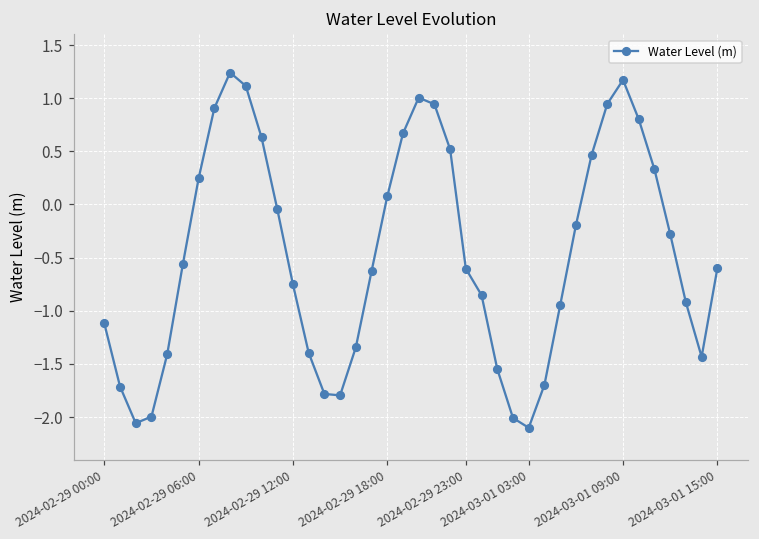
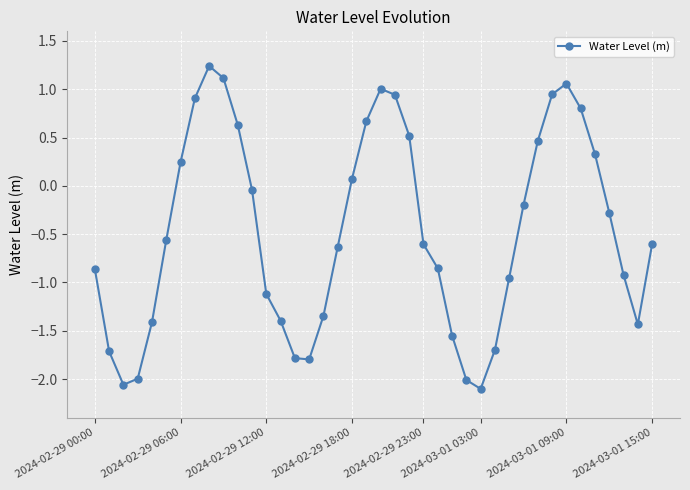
  {
-   "2024-02-29 00:00": -1.1,
+   "2024-02-29 00:00": -0.9,
    "2024-02-29 06:00": 0.2,
-   "2024-02-29 12:00": -0.8,
+   "2024-02-29 12:00": -1.1,
    "2024-02-29 18:00": 0.1,
    "2024-02-29 23:00": -0.6,
    "2024-03-01 03:00": -2.1,
-   "2024-03-01 09:00": 1.2,
+   "2024-03-01 09:00": 1.1,
    "2024-03-01 15:00": -0.6
  }
